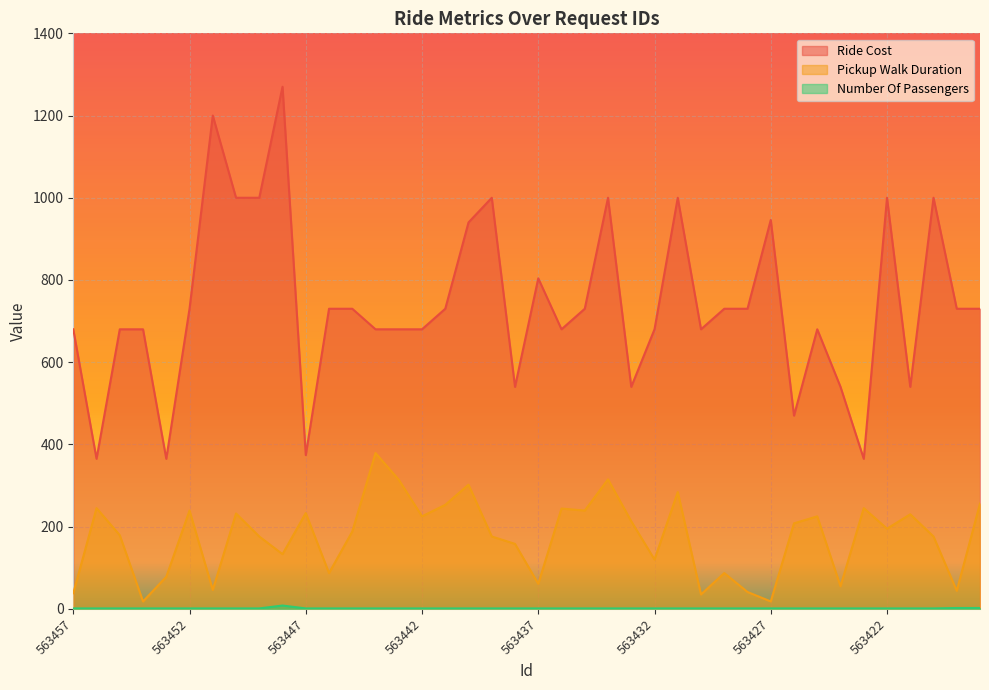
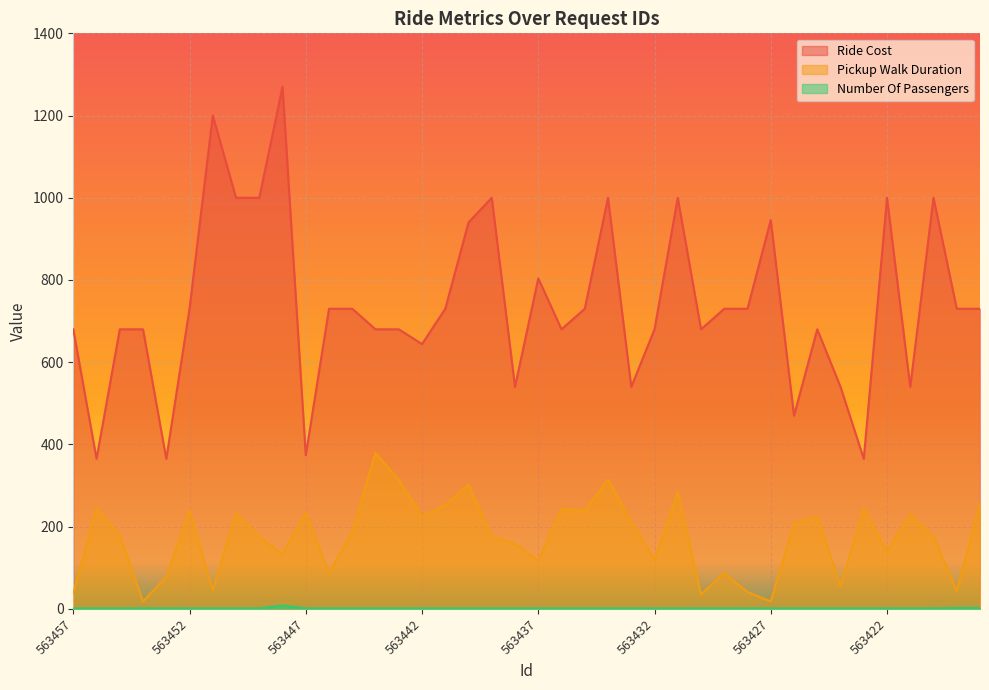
  {
    "Ride Cost": {
      "563457": 680,
      "563452": 730,
      "563447": 370,
-     "563442": 680,
+     "563442": 640,
      "563437": 800,
      "563432": 680,
      "563427": 950,
      "563422": 1000
    },
    "Pickup Walk Duration": {
      "563457": 40,
      "563452": 240,
      "563447": 230,
      "563442": 230,
-     "563437": 60,
+     "563437": 120,
      "563432": 120,
      "563427": 20,
-     "563422": 200
+     "563422": 140
    },
    "Number Of Passengers": {
      "563457": 0,
      "563452": 0,
      "563447": 0,
      "563442": 0,
      "563437": 0,
      "563432": 0,
      "563427": 0,
      "563422": 0
    }
  }
